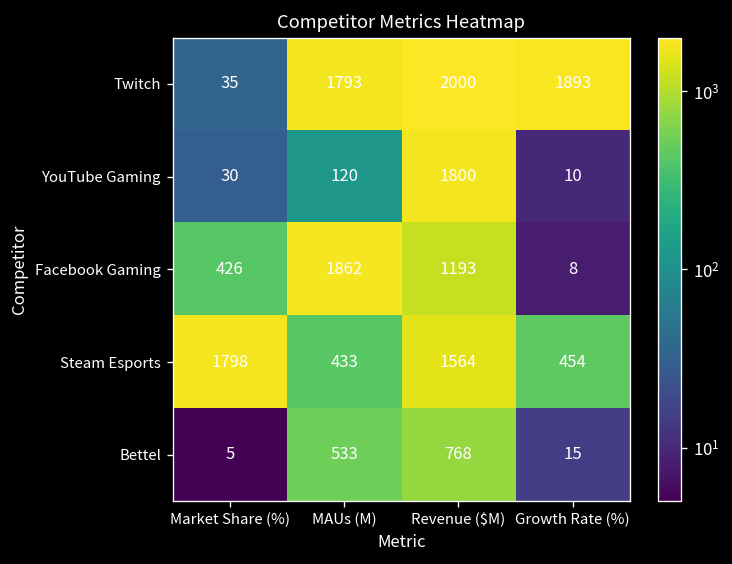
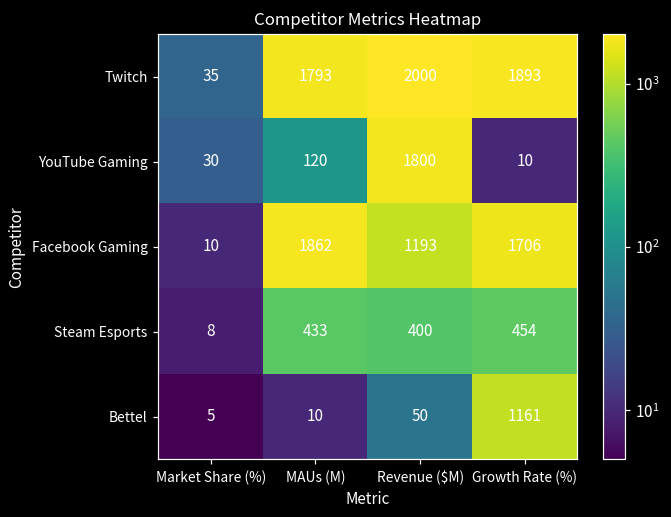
  {
    "Twitch": {
      "Market Share (%)": 35,
      "MAUs (M)": 1793,
      "Revenue ($M)": 2000,
      "Growth Rate (%)": 1893
    },
    "YouTube Gaming": {
      "Market Share (%)": 30,
      "MAUs (M)": 120,
      "Revenue ($M)": 1800,
      "Growth Rate (%)": 10
    },
    "Facebook Gaming": {
-     "Market Share (%)": 426,
+     "Market Share (%)": 10,
      "MAUs (M)": 1862,
      "Revenue ($M)": 1193,
-     "Growth Rate (%)": 8
+     "Growth Rate (%)": 1706
    },
    "Steam Esports": {
-     "Market Share (%)": 1798,
+     "Market Share (%)": 8,
      "MAUs (M)": 433,
-     "Revenue ($M)": 1564,
+     "Revenue ($M)": 400,
      "Growth Rate (%)": 454
    },
    "Bettel": {
      "Market Share (%)": 5,
-     "MAUs (M)": 533,
-     "Revenue ($M)": 768,
-     "Growth Rate (%)": 15
+     "MAUs (M)": 10,
+     "Revenue ($M)": 50,
+     "Growth Rate (%)": 1161
    }
  }
